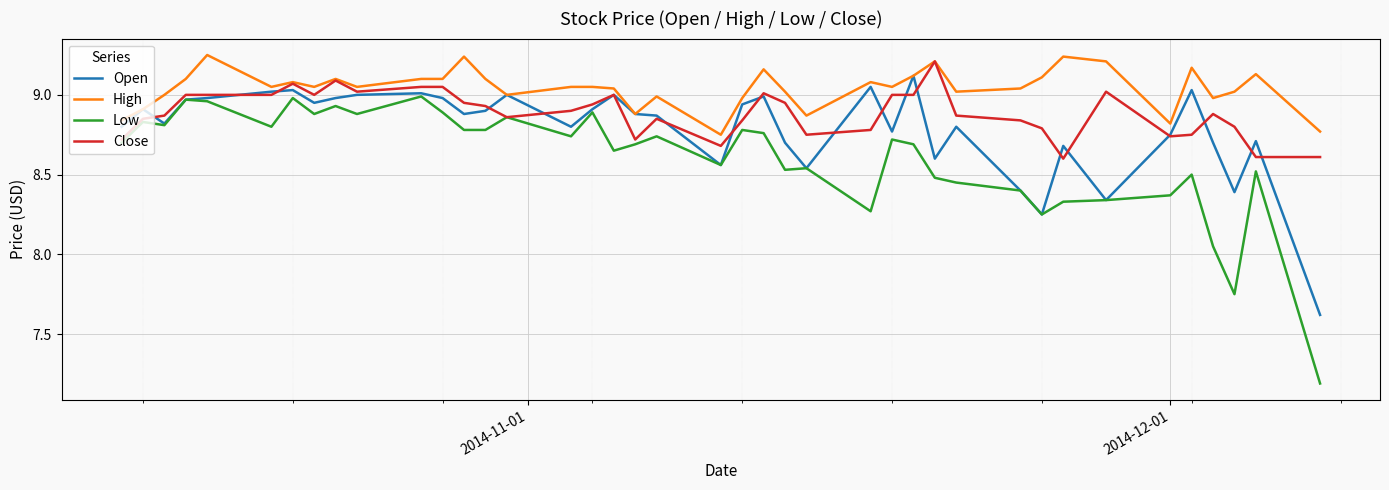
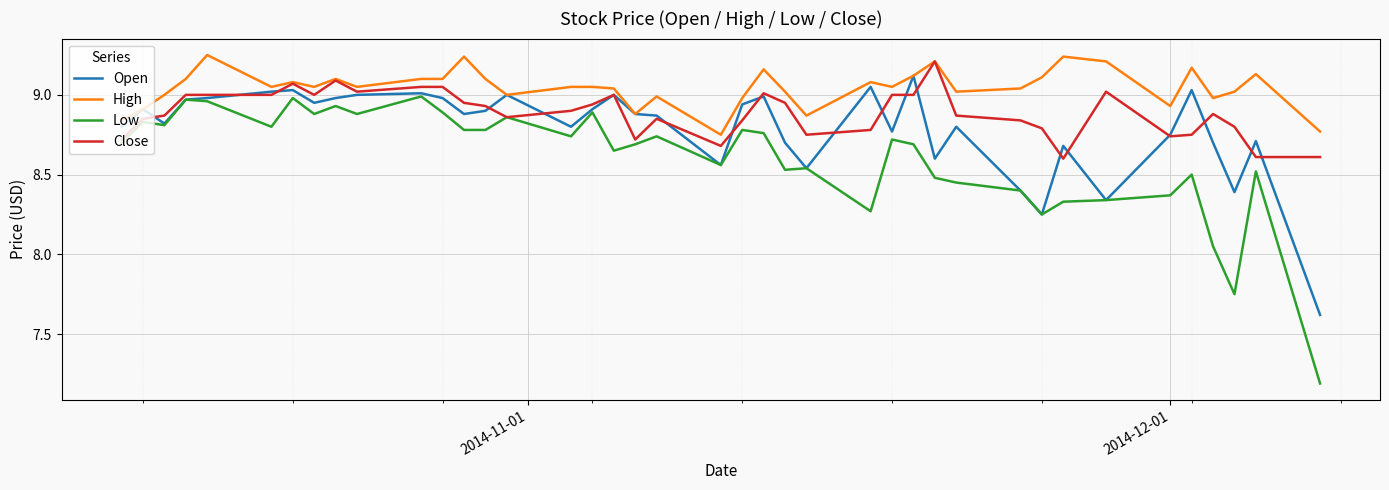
  {
    "High": {
-     "2014-12-01": 8.82
+     "2014-12-01": 8.93
    },
    "Low": {
      "2014-12-01": 8.37
    }
  }
